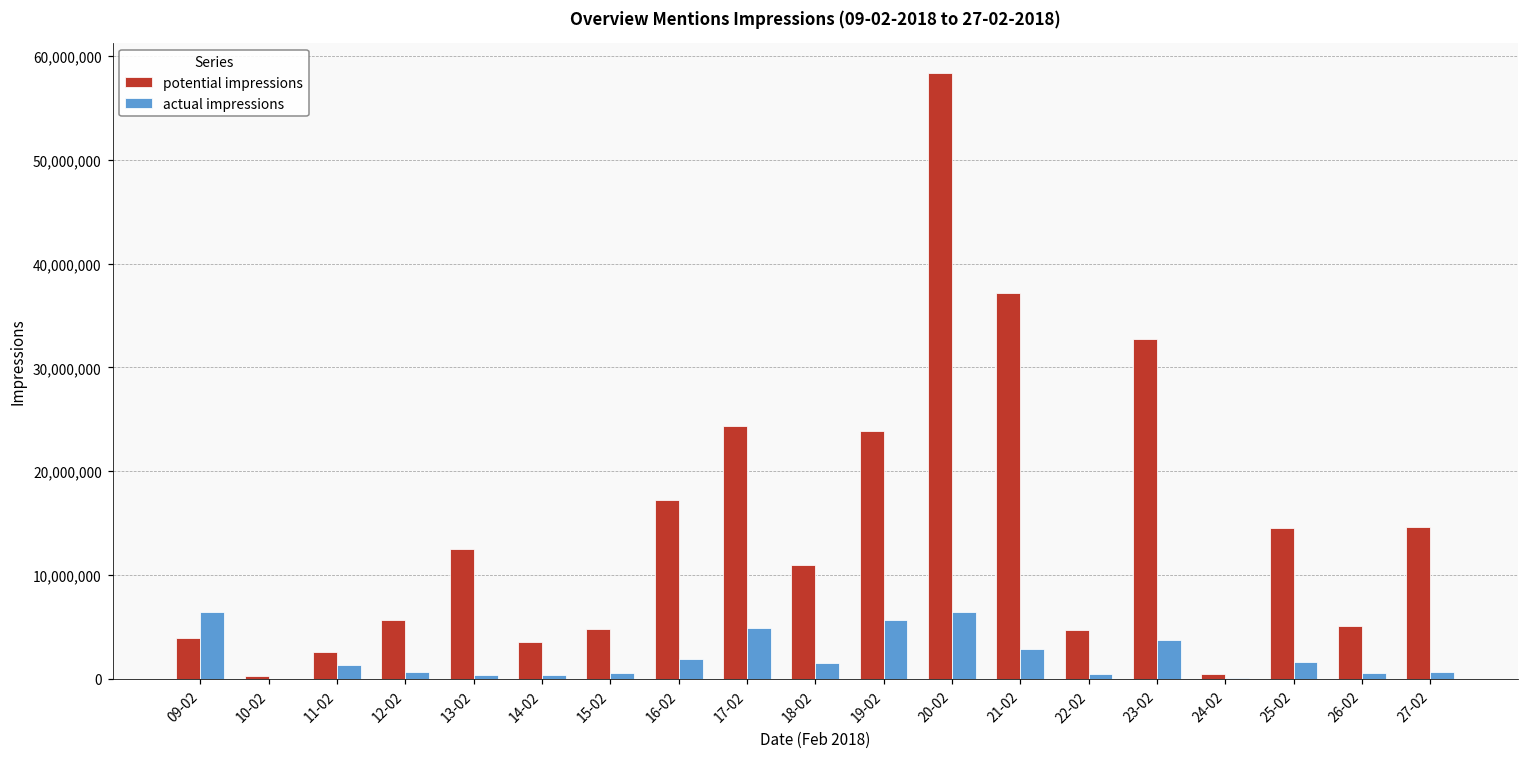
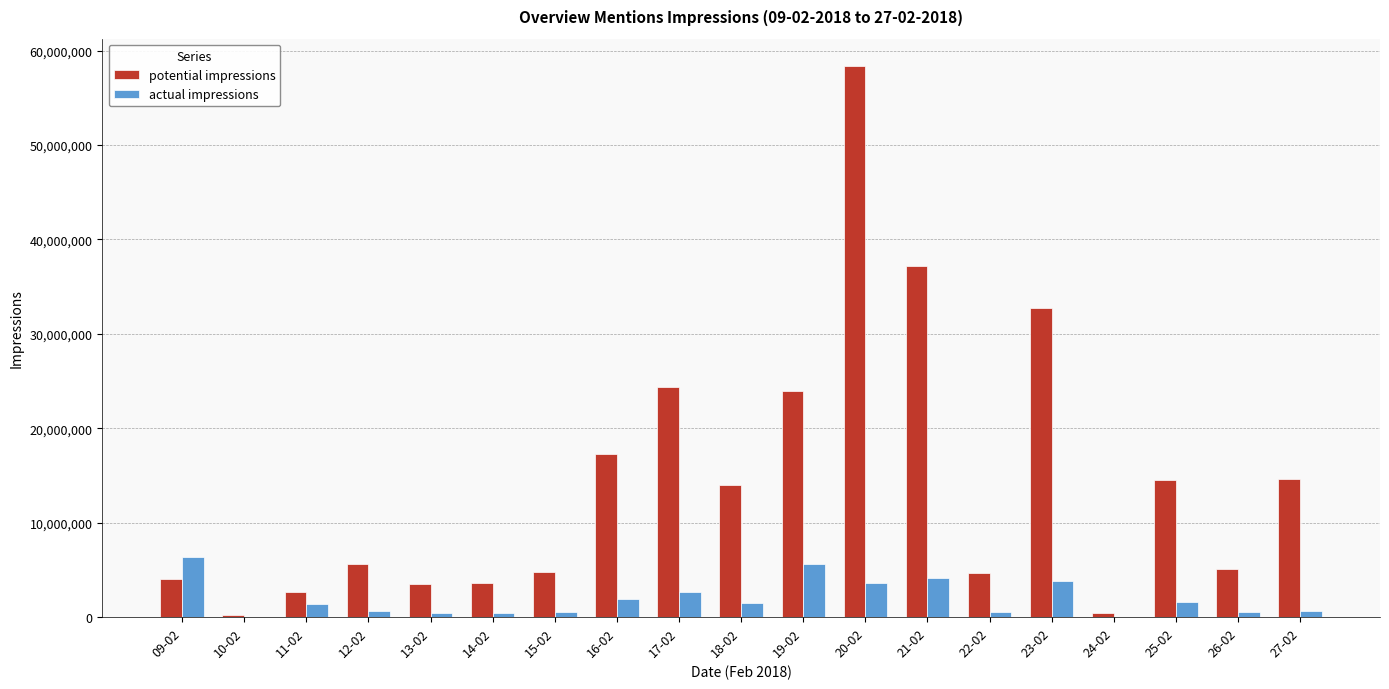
  {
    "potential impressions": {
      "09-02": "4,000,000",
      "11-02": "3,000,000",
      "12-02": "6,000,000",
-     "13-02": "13,000,000",
+     "13-02": "4,000,000",
      "14-02": "4,000,000",
      "15-02": "5,000,000",
      "16-02": "17,000,000",
      "17-02": "24,000,000",
-     "18-02": "11,000,000",
+     "18-02": "14,000,000",
      "19-02": "24,000,000",
      "20-02": "58,000,000",
      "21-02": "37,000,000",
      "22-02": "5,000,000",
      "23-02": "33,000,000",
      "24-02": "0",
      "25-02": "15,000,000",
      "26-02": "5,000,000",
      "27-02": "15,000,000"
    },
    "actual impressions": {
      "09-02": "6,000,000",
      "11-02": "1,000,000",
      "12-02": "1,000,000",
      "13-02": "0",
      "14-02": "0",
      "15-02": "1,000,000",
      "16-02": "2,000,000",
-     "17-02": "5,000,000",
+     "17-02": "3,000,000",
      "18-02": "2,000,000",
      "19-02": "6,000,000",
-     "20-02": "6,000,000",
-     "21-02": "3,000,000",
+     "20-02": "4,000,000",
+     "21-02": "4,000,000",
      "22-02": "1,000,000",
      "23-02": "4,000,000",
      "25-02": "2,000,000",
      "26-02": "1,000,000",
      "27-02": "1,000,000"
    }
  }
